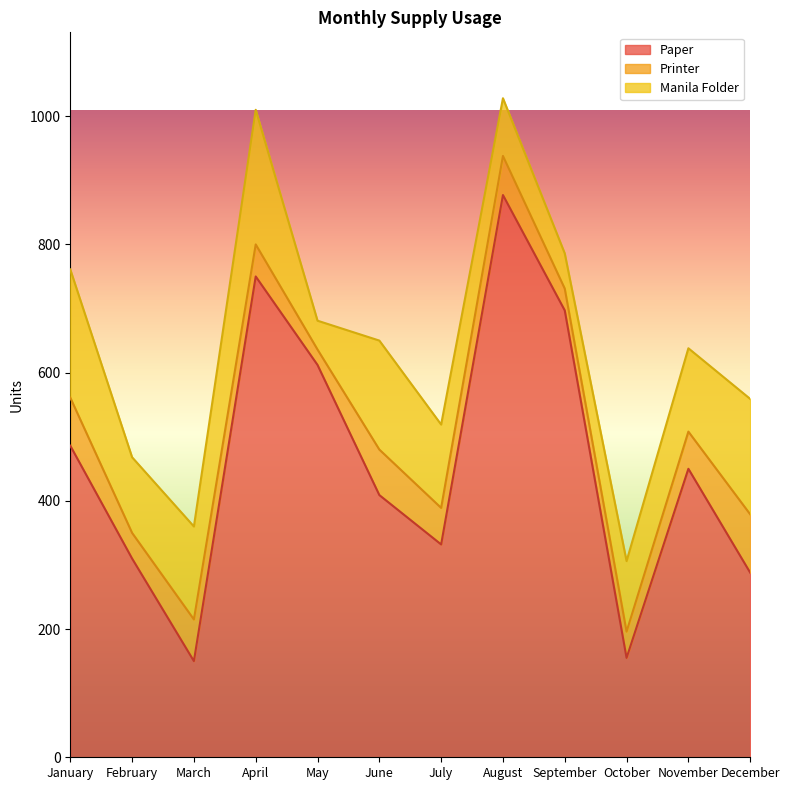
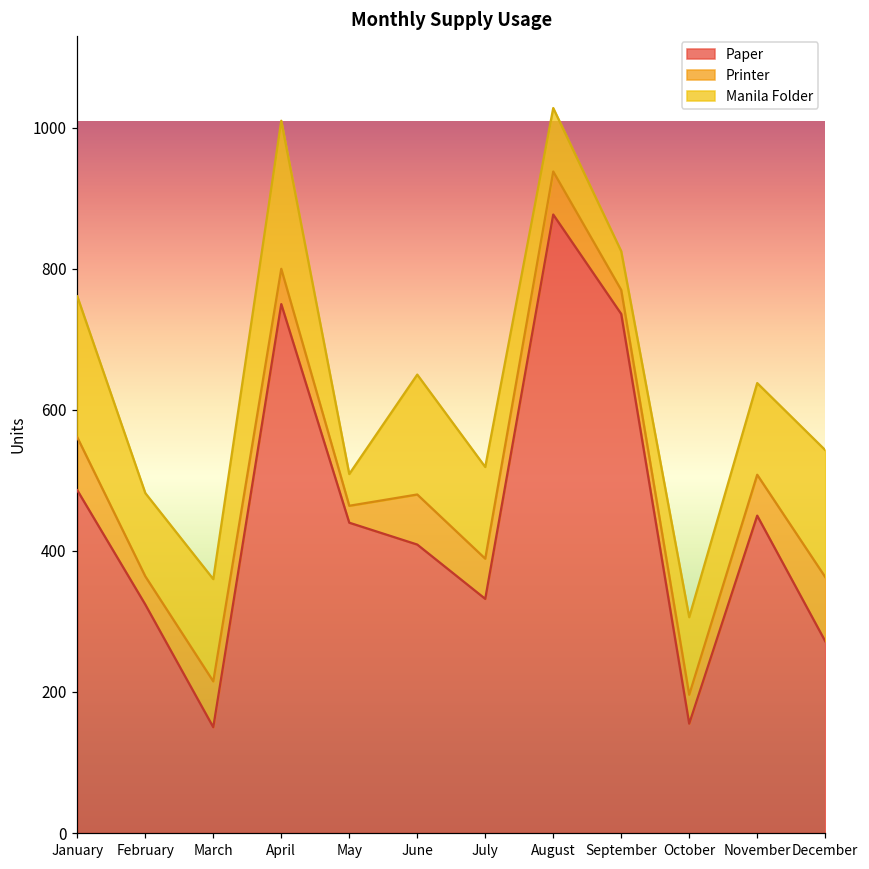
  {
    "Paper": {
      "January": 490,
-     "February": 310,
+     "February": 320,
      "March": 150,
      "April": 750,
-     "May": 610,
+     "May": 440,
      "June": 410,
      "July": 330,
      "August": 880,
-     "September": 700,
+     "September": 740,
      "October": 160,
      "November": 450,
-     "December": 290
+     "December": 270
    }
  }
